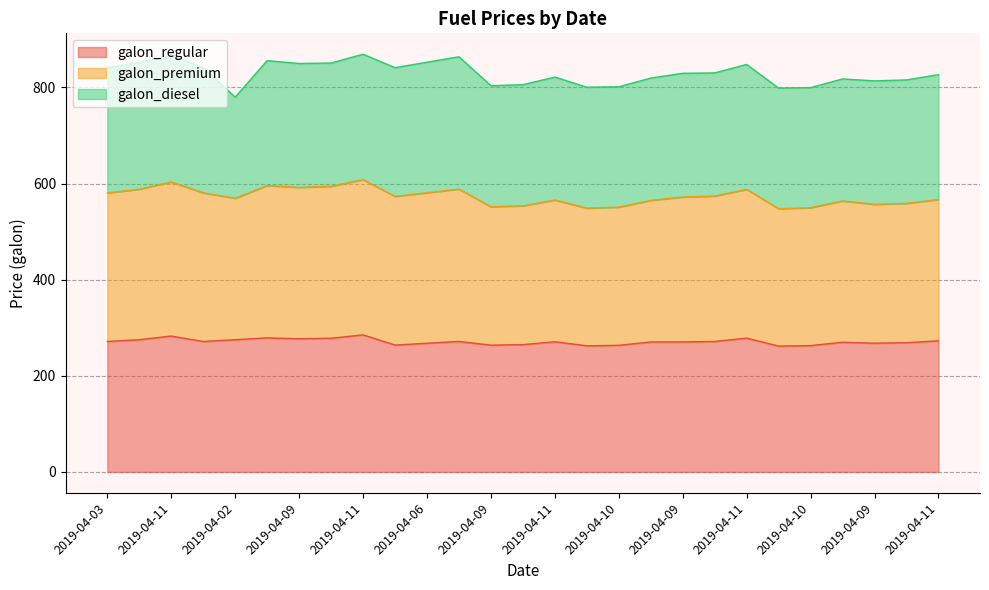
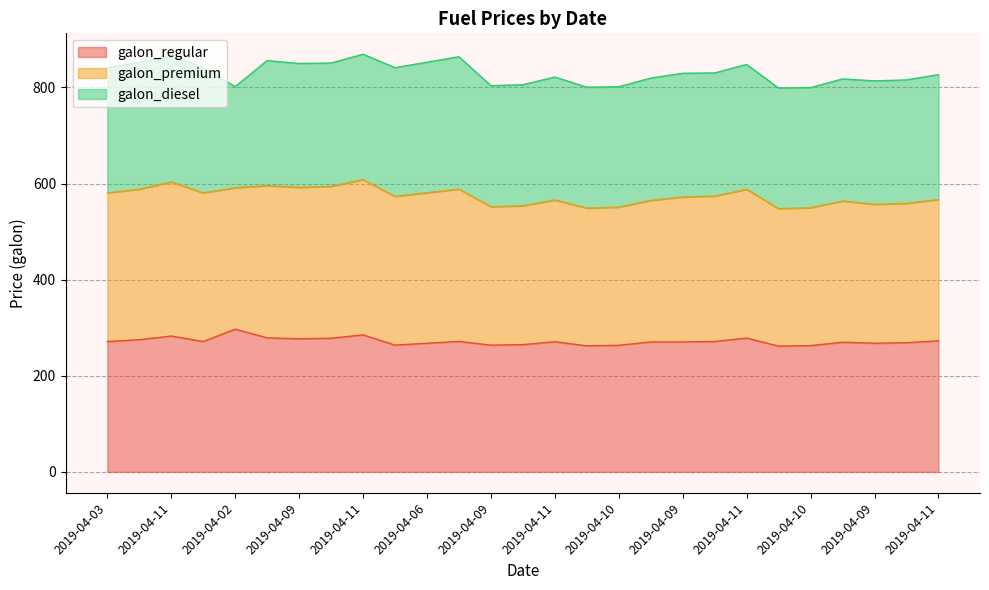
  {
    "galon_regular": {
      "2019-04-03": 270,
-     "2019-04-02": 280
+     "2019-04-02": 300
    },
    "galon_premium": {
      "2019-04-03": 310,
      "2019-04-02": 290
    },
    "galon_diesel": {
      "2019-04-02": 210
    }
  }
